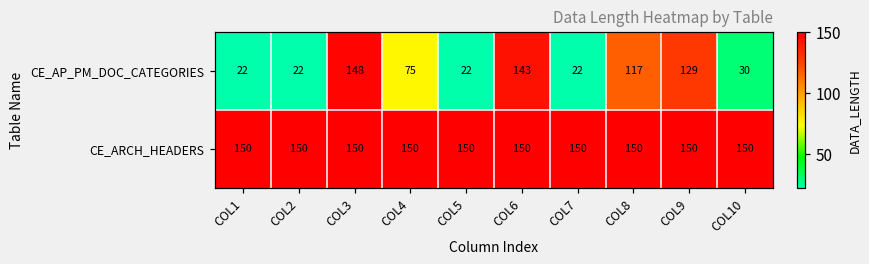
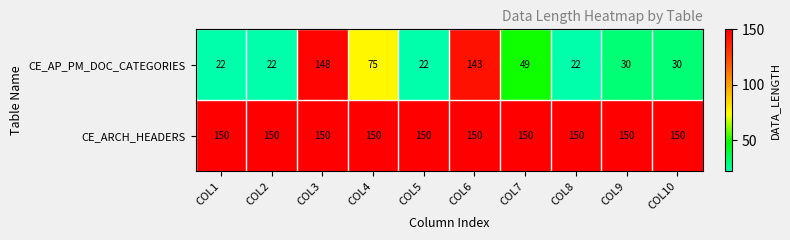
  {
    "CE_AP_PM_DOC_CATEGORIES": {
      "COL1": 22,
      "COL2": 22,
      "COL3": 148,
      "COL4": 75,
      "COL5": 22,
      "COL6": 143,
-     "COL7": 22,
-     "COL8": 117,
-     "COL9": 129,
+     "COL7": 49,
+     "COL8": 22,
+     "COL9": 30,
      "COL10": 30
    },
    "CE_ARCH_HEADERS": {
      "COL1": 150,
      "COL2": 150,
      "COL3": 150,
      "COL4": 150,
      "COL5": 150,
      "COL6": 150,
      "COL7": 150,
      "COL8": 150,
      "COL9": 150,
      "COL10": 150
    }
  }
